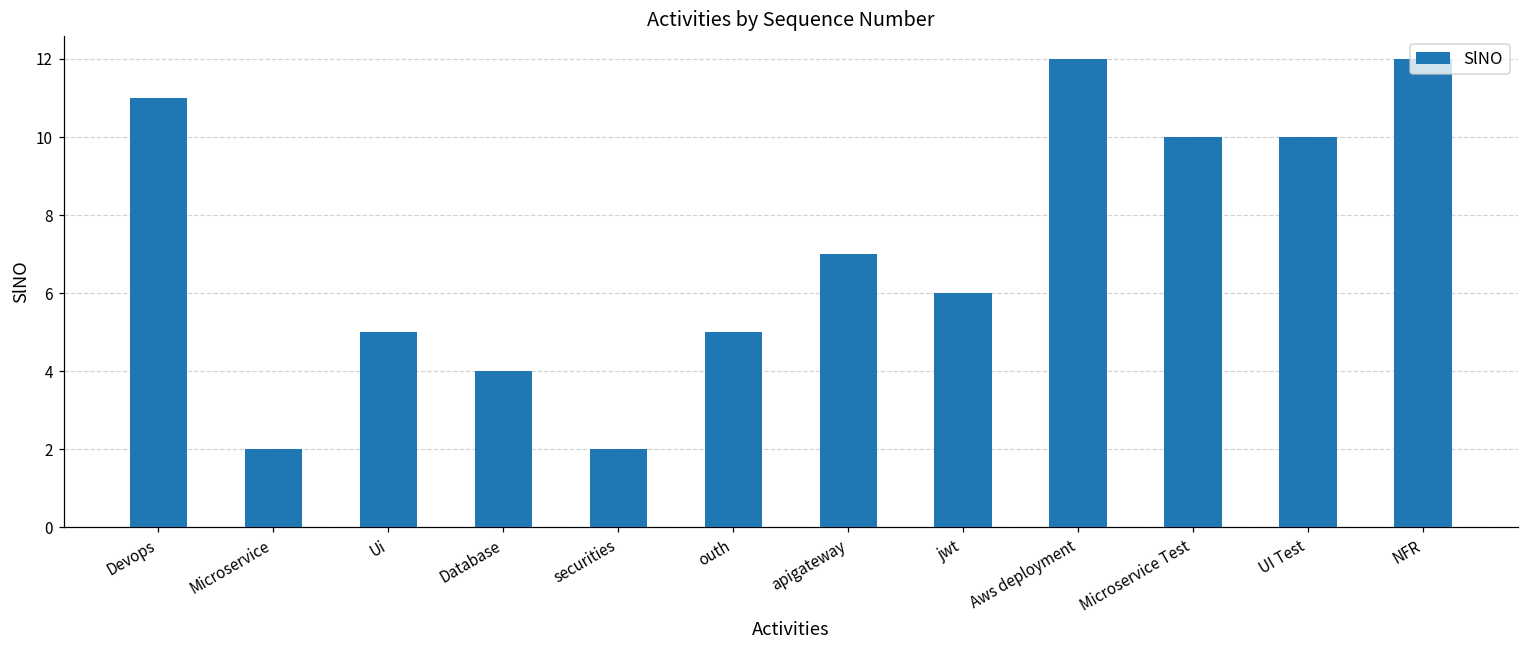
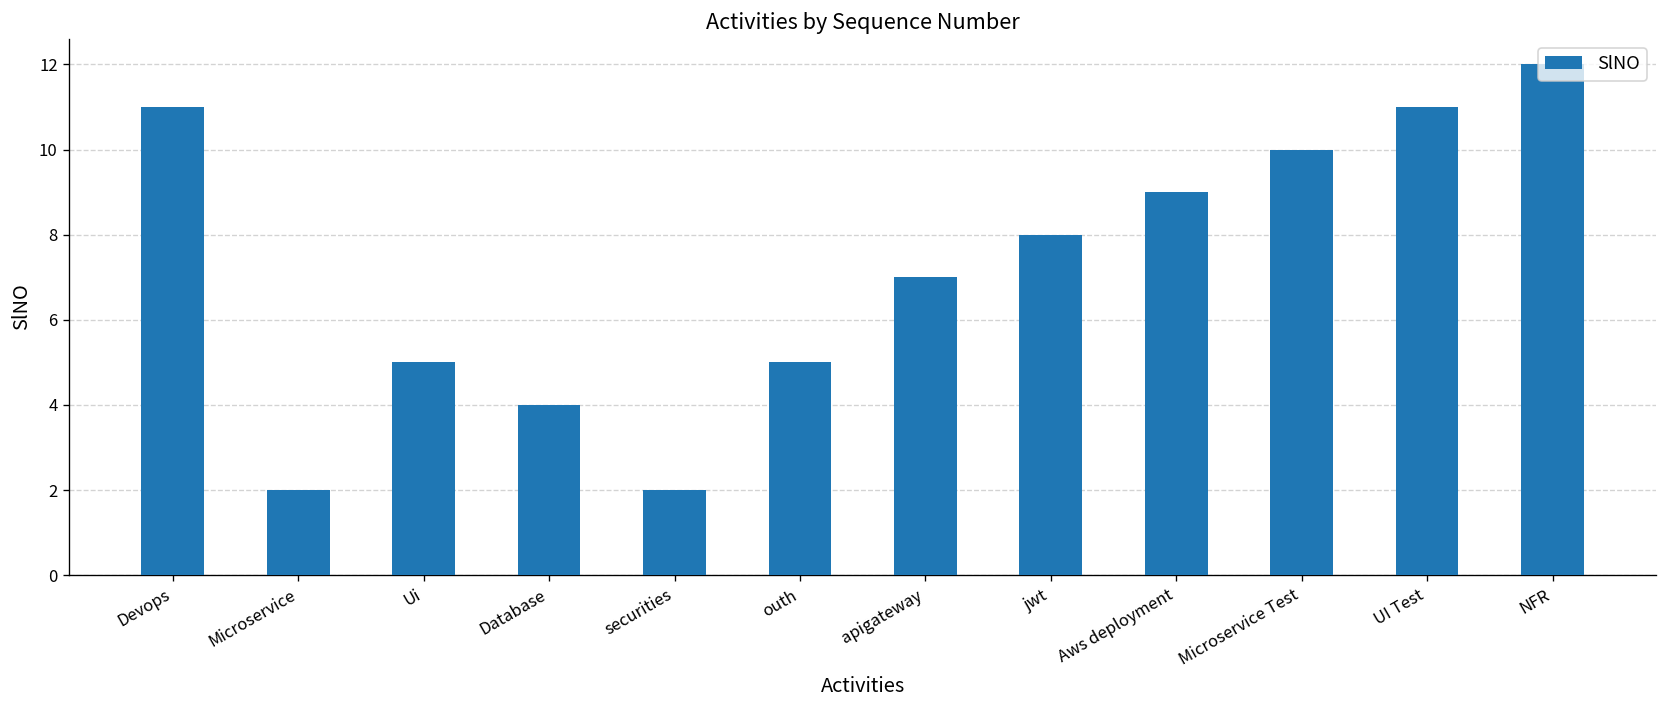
  {
    "Devops": 11,
    "Microservice": 2,
    "Ui": 5,
    "Database": 4,
    "securities": 2,
    "outh": 5,
    "apigateway": 7,
-   "jwt": 6,
-   "Aws deployment": 12,
+   "jwt": 8,
+   "Aws deployment": 9,
    "Microservice Test": 10,
-   "UI Test": 10
+   "UI Test": 11
  }
